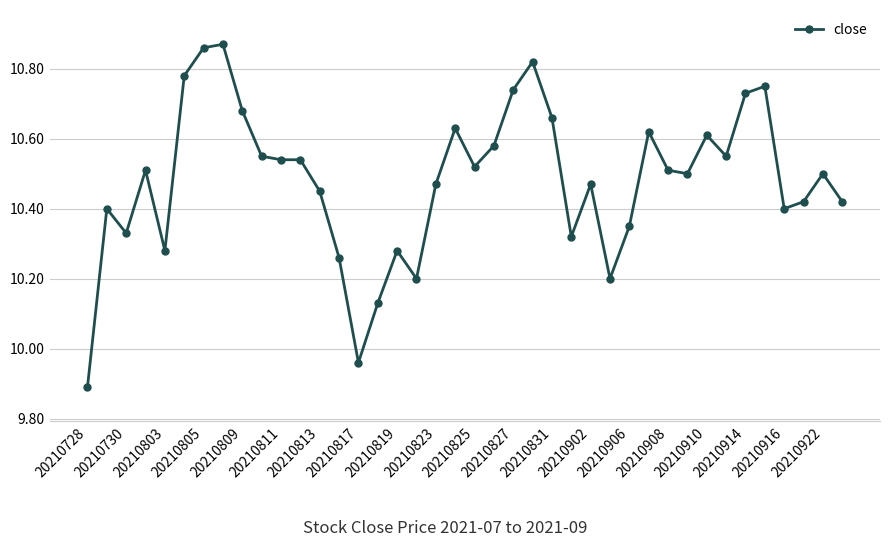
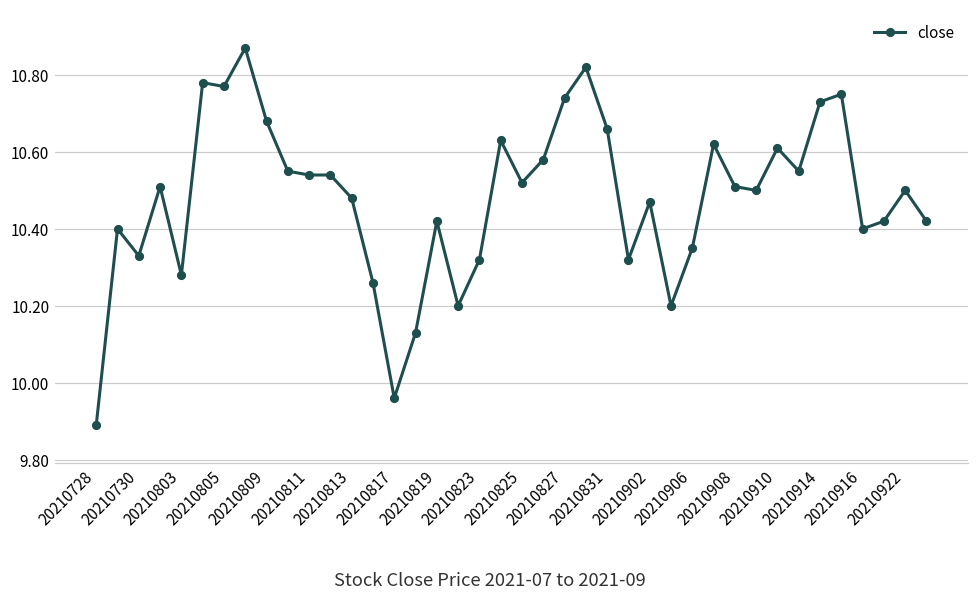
  {
    "20210728": 9.89,
    "20210730": 10.33,
    "20210803": 10.28,
-   "20210805": 10.86,
+   "20210805": 10.77,
    "20210809": 10.68,
    "20210811": 10.54,
-   "20210813": 10.45,
+   "20210813": 10.48,
    "20210817": 9.96,
-   "20210819": 10.28,
-   "20210823": 10.47,
+   "20210819": 10.42,
+   "20210823": 10.32,
    "20210825": 10.52,
    "20210827": 10.74,
    "20210831": 10.66,
    "20210902": 10.47,
    "20210906": 10.35,
    "20210908": 10.51,
    "20210910": 10.61,
    "20210914": 10.73,
    "20210916": 10.40,
    "20210922": 10.50
  }
